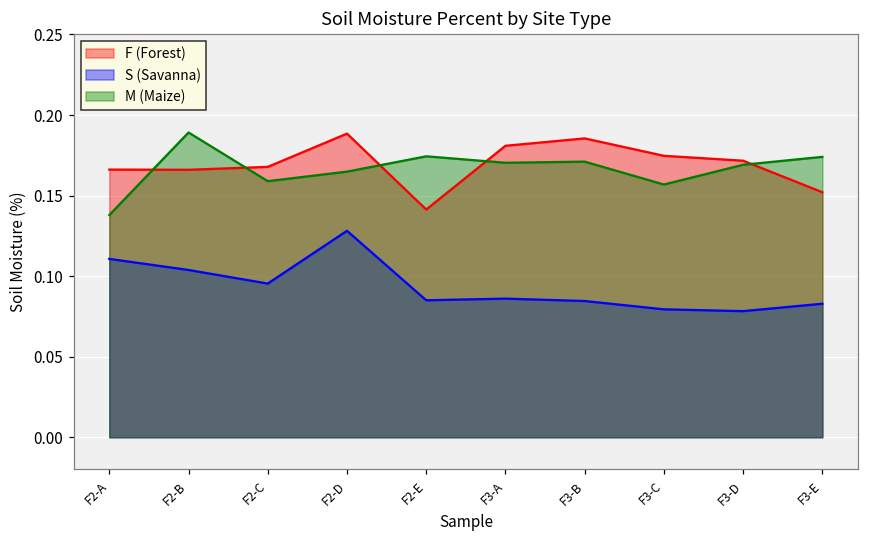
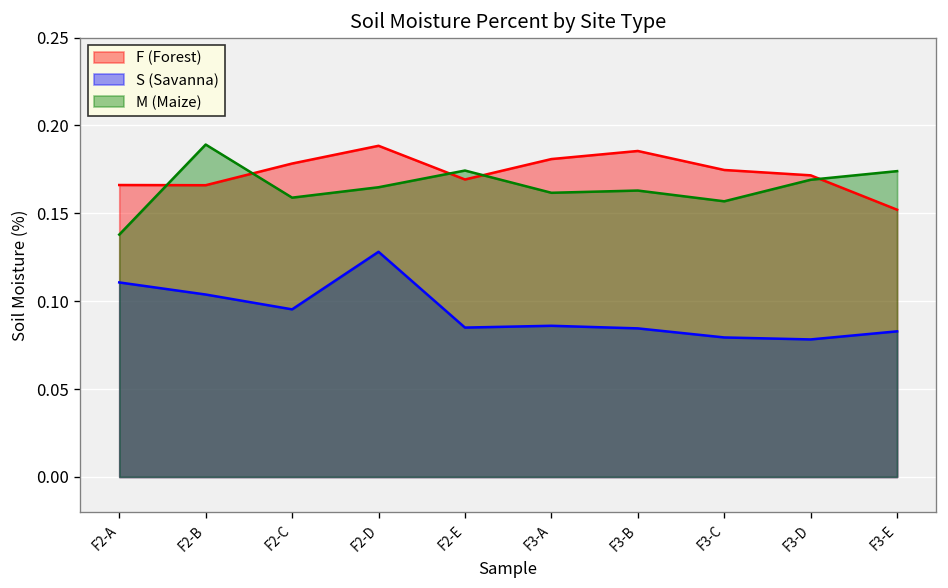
  {
    "F (Forest)": {
      "F2-A": 0.166,
      "F2-B": 0.166,
-     "F2-C": 0.168,
+     "F2-C": 0.178,
      "F2-D": 0.188,
-     "F2-E": 0.141,
+     "F2-E": 0.169,
      "F3-A": 0.181,
      "F3-B": 0.185,
      "F3-C": 0.175,
      "F3-D": 0.172,
      "F3-E": 0.152
    },
    "S (Savanna)": {
      "F2-A": 0.111,
      "F2-B": 0.104,
      "F2-C": 0.095,
      "F2-D": 0.128,
      "F2-E": 0.085,
      "F3-A": 0.086,
      "F3-B": 0.085,
      "F3-C": 0.079,
      "F3-D": 0.078,
      "F3-E": 0.083
    },
    "M (Maize)": {
      "F2-A": 0.138,
      "F2-B": 0.189,
      "F2-C": 0.159,
      "F2-D": 0.165,
      "F2-E": 0.174,
-     "F3-A": 0.170,
-     "F3-B": 0.171,
+     "F3-A": 0.162,
+     "F3-B": 0.163,
      "F3-C": 0.157,
      "F3-D": 0.169,
      "F3-E": 0.174
    }
  }
